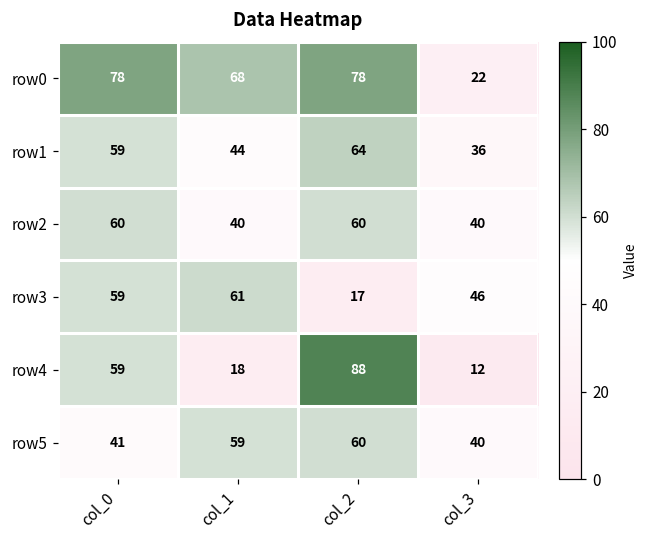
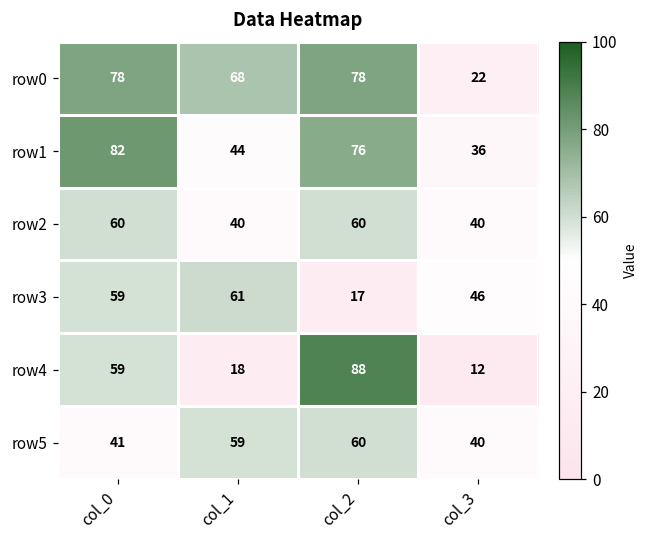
  {
    "row0": {
      "col_0": 78,
      "col_1": 68,
      "col_2": 78,
      "col_3": 22
    },
    "row1": {
-     "col_0": 59,
+     "col_0": 82,
      "col_1": 44,
-     "col_2": 64,
+     "col_2": 76,
      "col_3": 36
    },
    "row2": {
      "col_0": 60,
      "col_1": 40,
      "col_2": 60,
      "col_3": 40
    },
    "row3": {
      "col_0": 59,
      "col_1": 61,
      "col_2": 17,
      "col_3": 46
    },
    "row4": {
      "col_0": 59,
      "col_1": 18,
      "col_2": 88,
      "col_3": 12
    },
    "row5": {
      "col_0": 41,
      "col_1": 59,
      "col_2": 60,
      "col_3": 40
    }
  }
